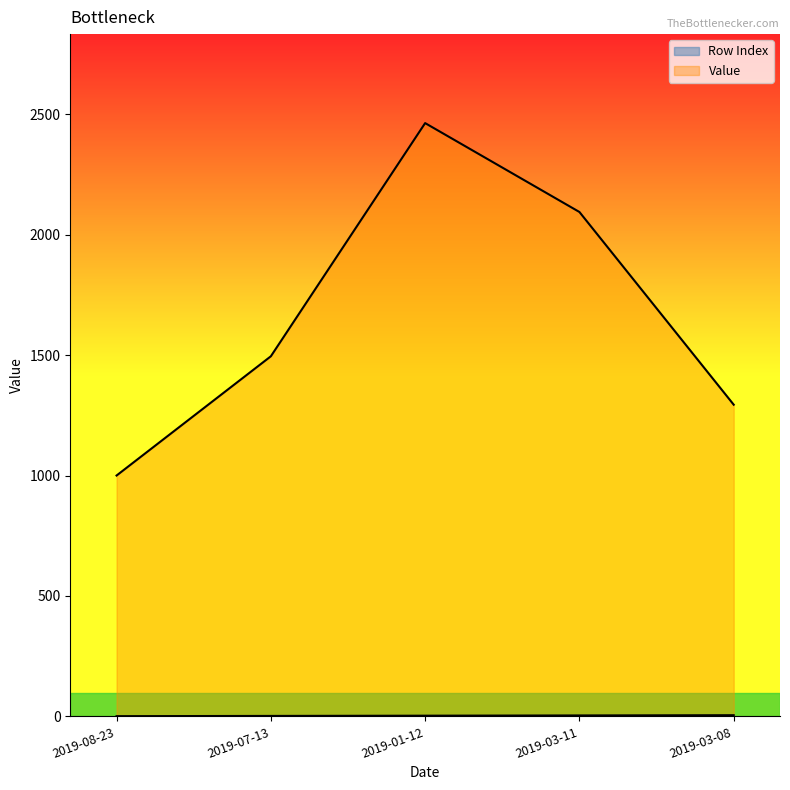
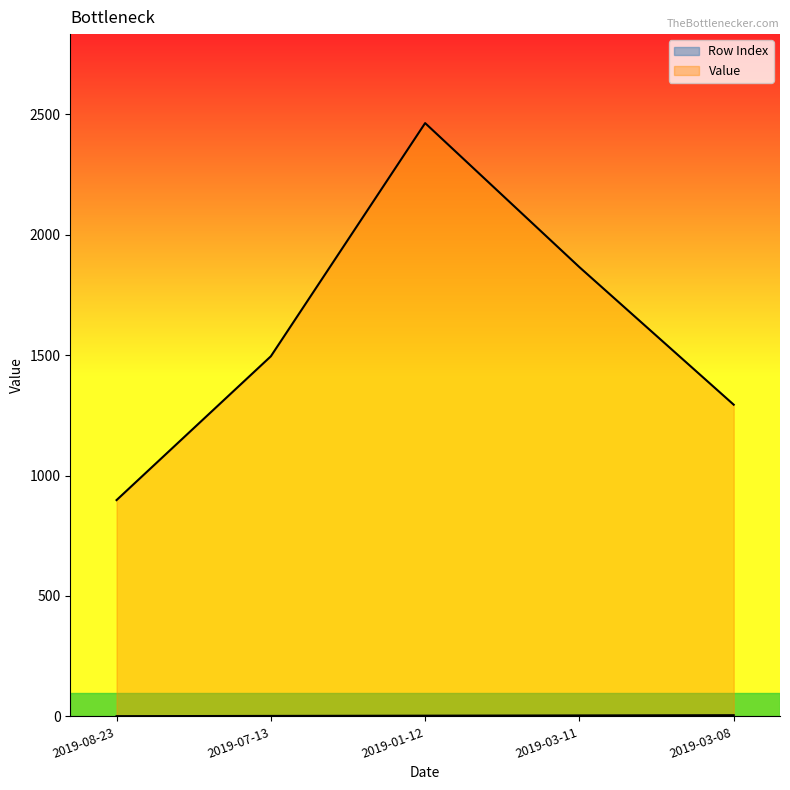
  {
    "Value": {
-     "2019-08-23": 1000,
+     "2019-08-23": 900,
      "2019-07-13": 1500,
      "2019-01-12": 2460,
-     "2019-03-11": 2090,
+     "2019-03-11": 1870,
      "2019-03-08": 1290
    }
  }
